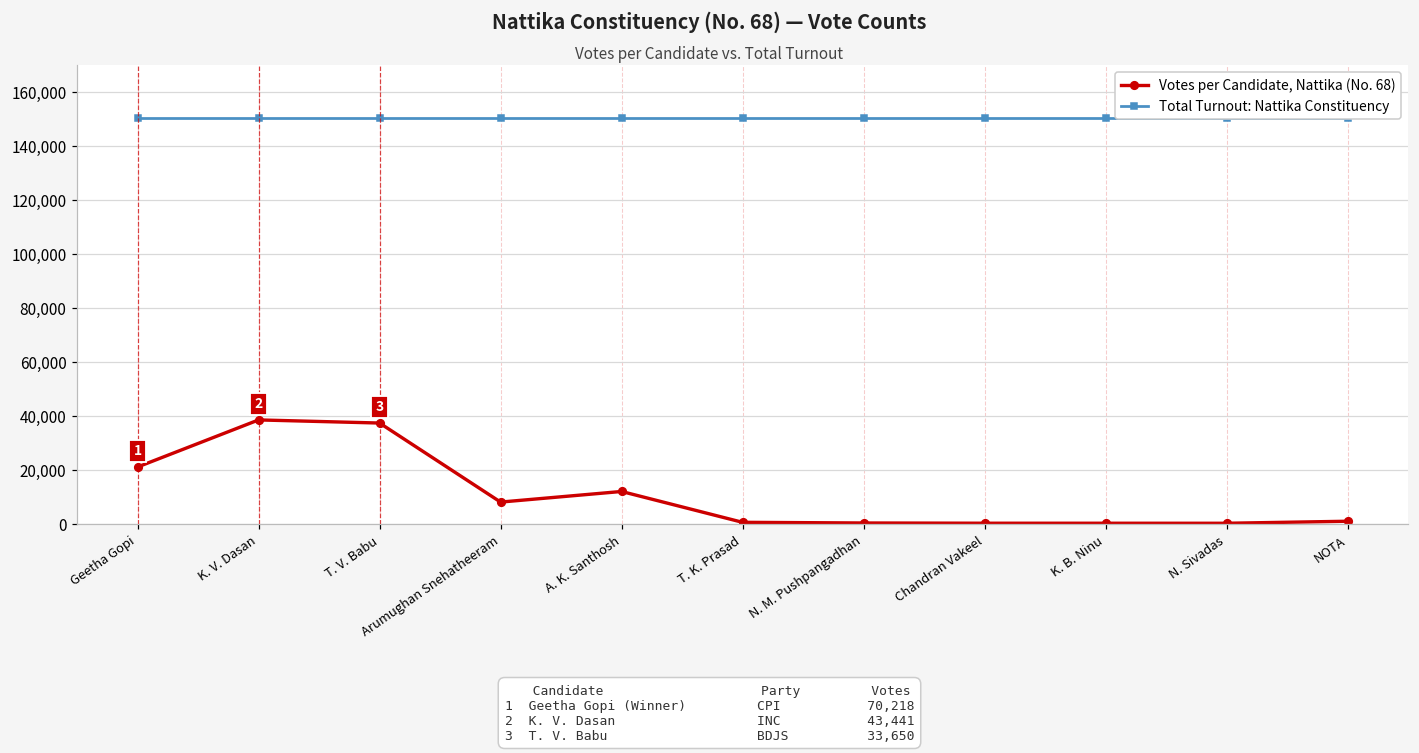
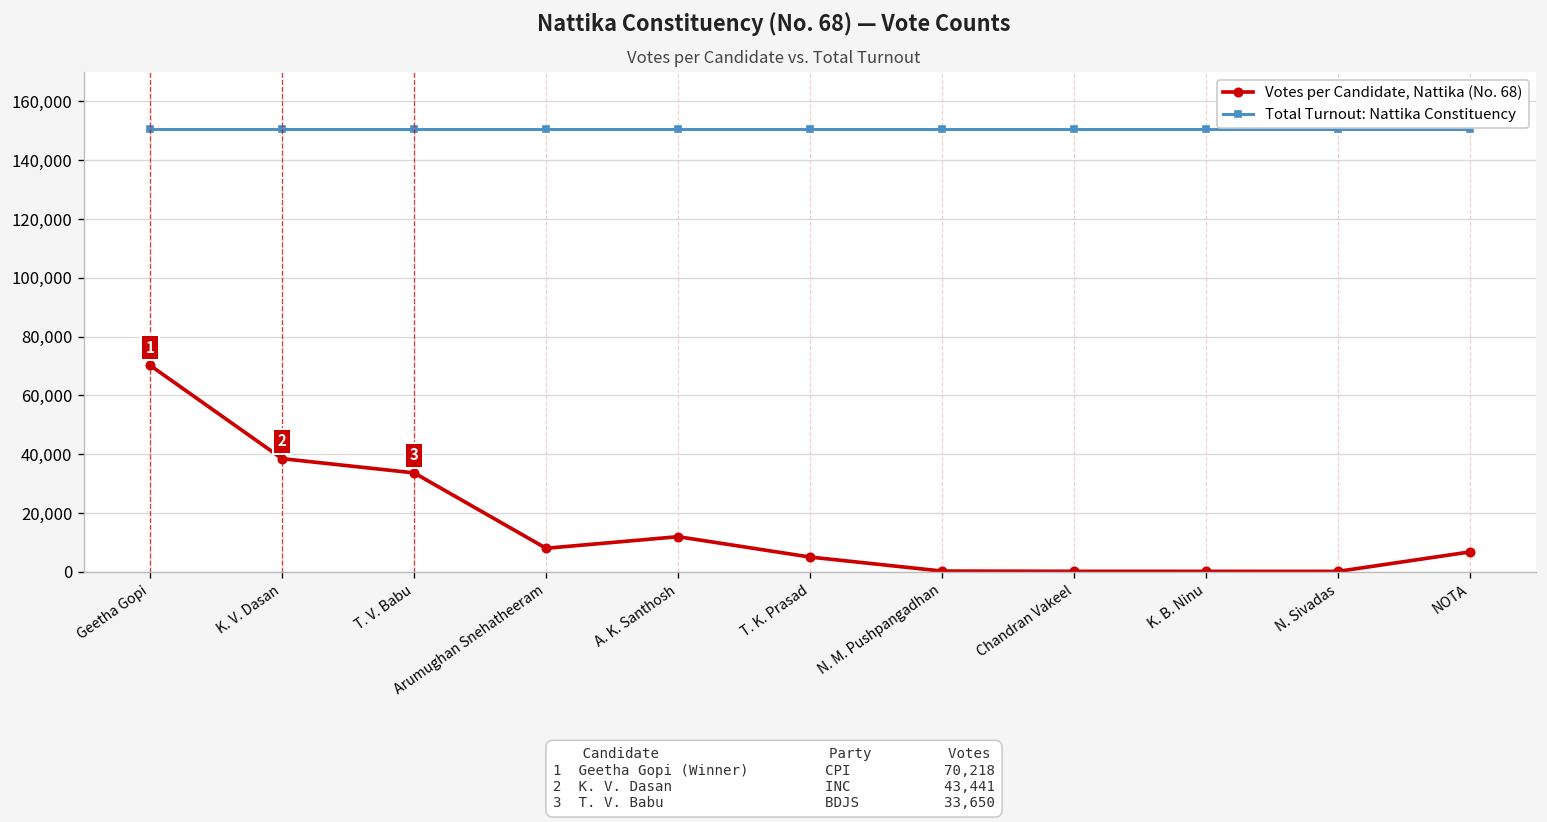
  {
    "Votes per Candidate, Nattika (No. 68)": {
-     "Geetha Gopi": "21,000",
-     "T. V. Babu": "37,000",
+     "Geetha Gopi": "70,000",
+     "T. V. Babu": "34,000",
      "Arumughan Snehatheeram": "8,000",
      "A. K. Santhosh": "12,000",
-     "T. K. Prasad": "1,000",
+     "T. K. Prasad": "5,000",
      "N. M. Pushpangadhan": "0",
      "Chandran Vakeel": "0",
      "K. B. Ninu": "0",
      "N. Sivadas": "0",
-     "NOTA": "1,000"
+     "NOTA": "7,000"
    },
    "Total Turnout: Nattika Constituency": {
      "Geetha Gopi": "150,000",
      "K. V. Dasan": "150,000",
      "T. V. Babu": "150,000",
      "Arumughan Snehatheeram": "150,000",
      "A. K. Santhosh": "150,000",
      "T. K. Prasad": "150,000",
      "N. M. Pushpangadhan": "150,000",
      "Chandran Vakeel": "150,000",
      "K. B. Ninu": "150,000"
    }
  }
